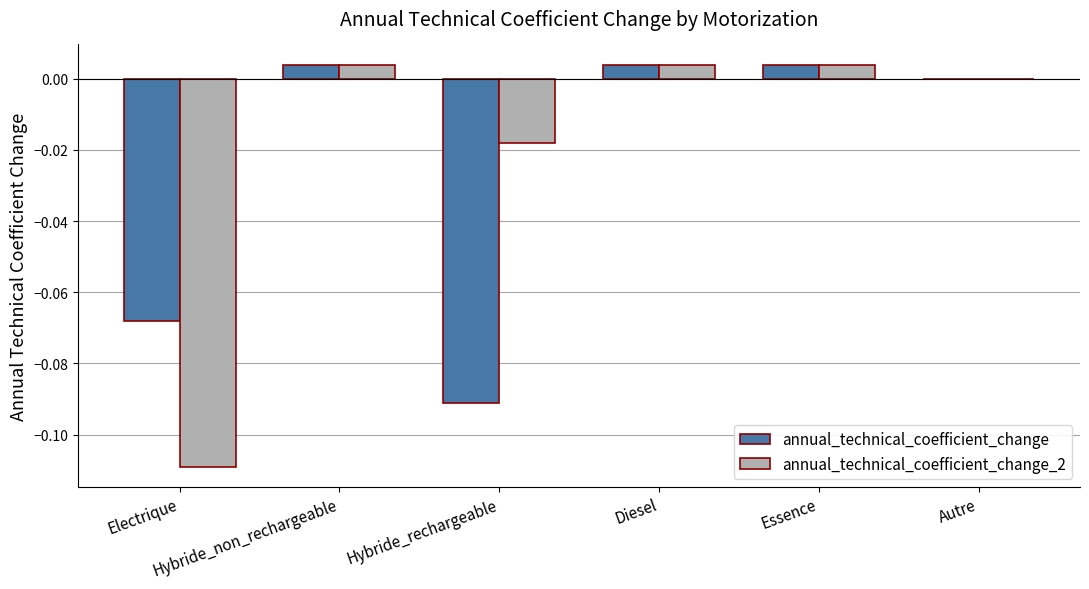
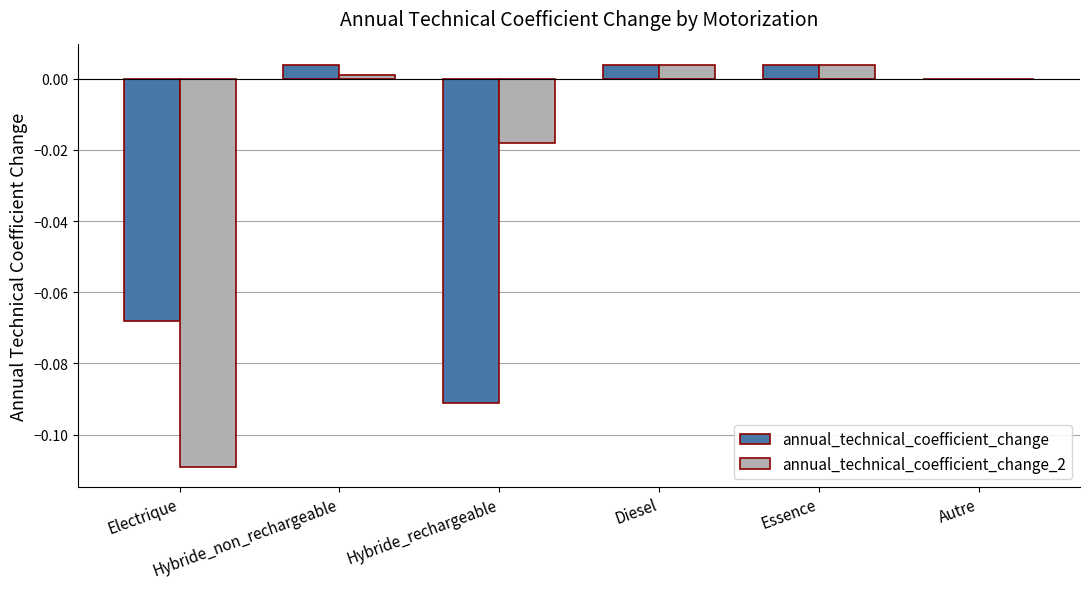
  {
    "annual_technical_coefficient_change": {
      "Electrique": -0.068,
      "Hybride_non_rechargeable": 0.004,
      "Hybride_rechargeable": -0.091,
      "Diesel": 0.004,
      "Essence": 0.004,
      "Autre": 0.000
    },
    "annual_technical_coefficient_change_2": {
      "Electrique": -0.109,
-     "Hybride_non_rechargeable": 0.004,
+     "Hybride_non_rechargeable": 0.001,
      "Hybride_rechargeable": -0.018,
      "Diesel": 0.004,
      "Essence": 0.004,
      "Autre": 0.000
    }
  }
